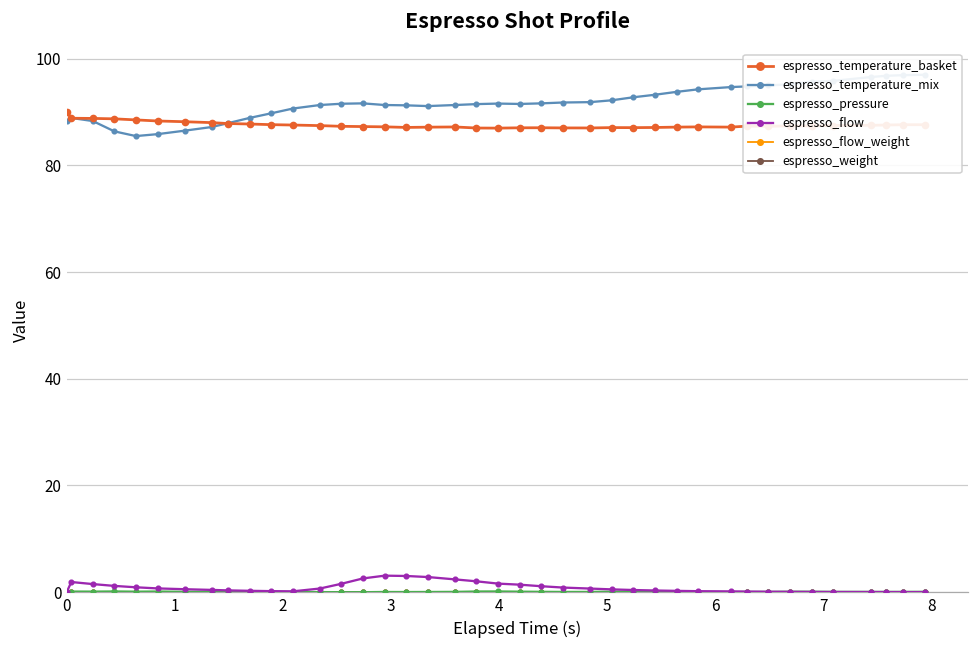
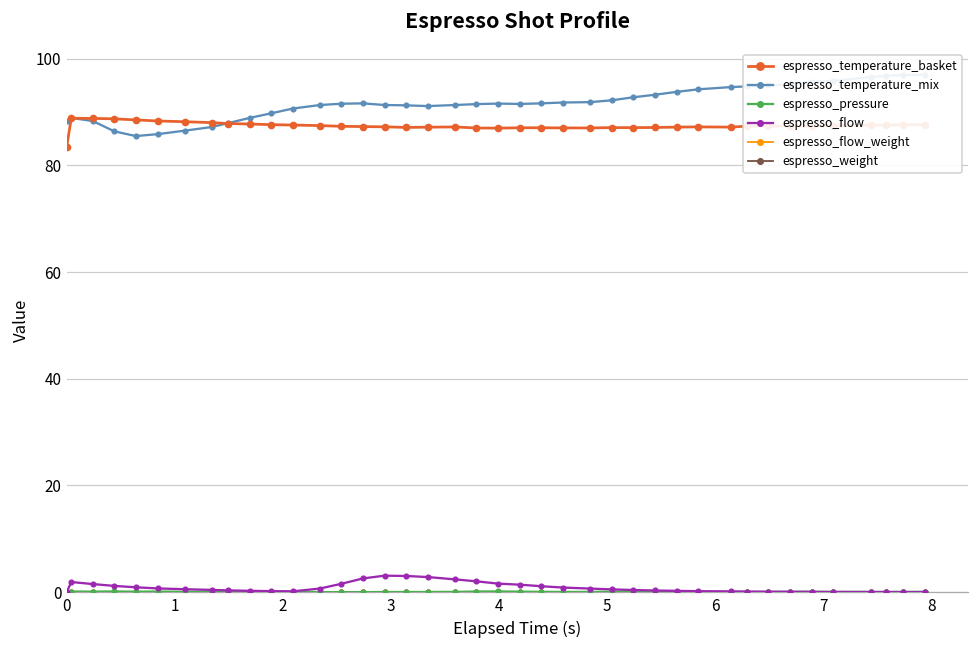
  {
    "espresso_temperature_basket": {
-     "0": 90
+     "0": 84
    },
    "espresso_temperature_mix": {
      "0": 88
    }
  }
